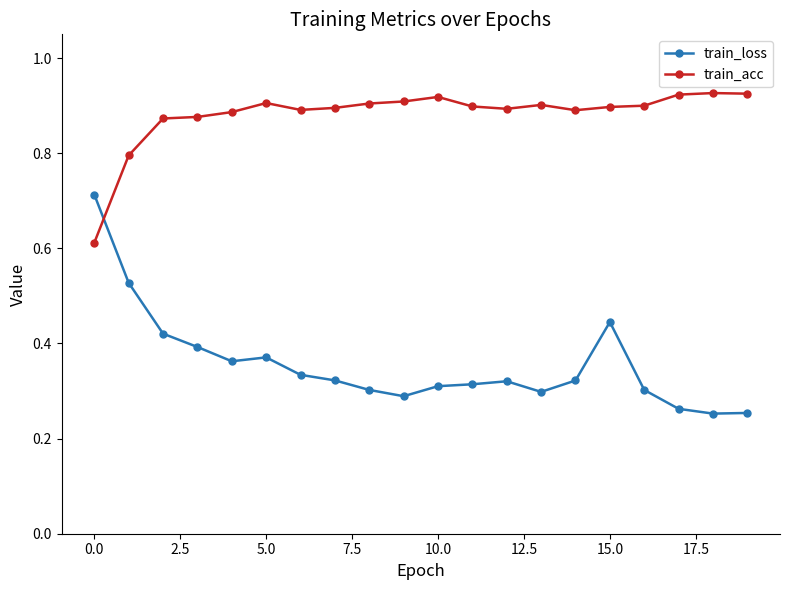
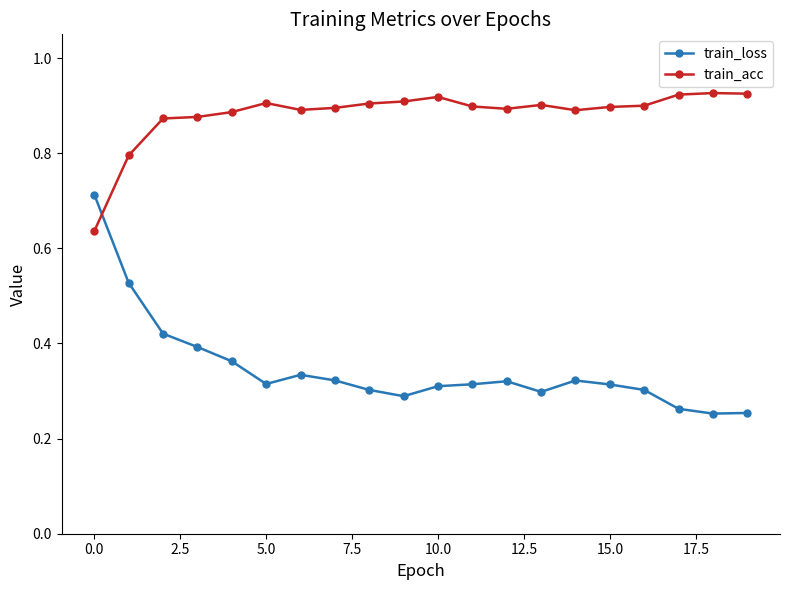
  {
    "train_loss": {
      "0.0": 0.71,
-     "5.0": 0.37,
+     "5.0": 0.31,
      "10.0": 0.31,
-     "15.0": 0.45
+     "15.0": 0.31
    },
    "train_acc": {
-     "0.0": 0.61,
+     "0.0": 0.64,
      "5.0": 0.91,
      "10.0": 0.92,
      "15.0": 0.90
    }
  }
